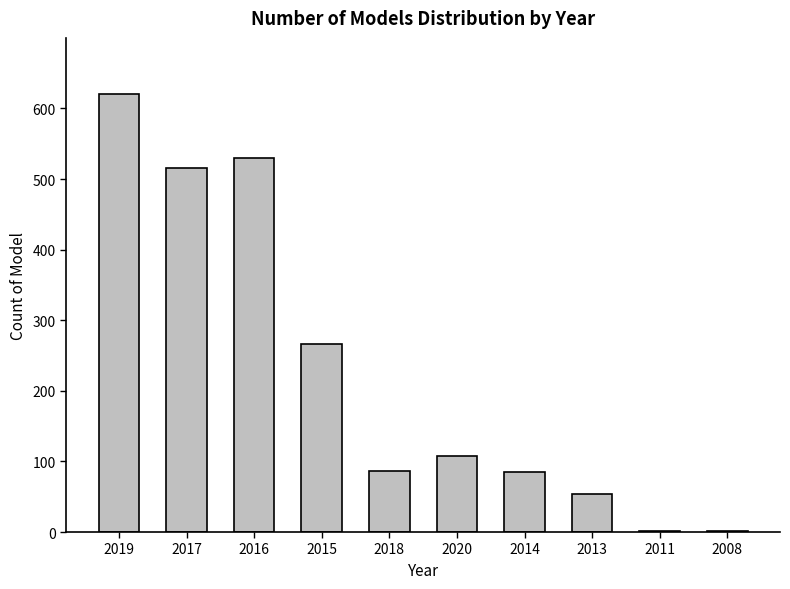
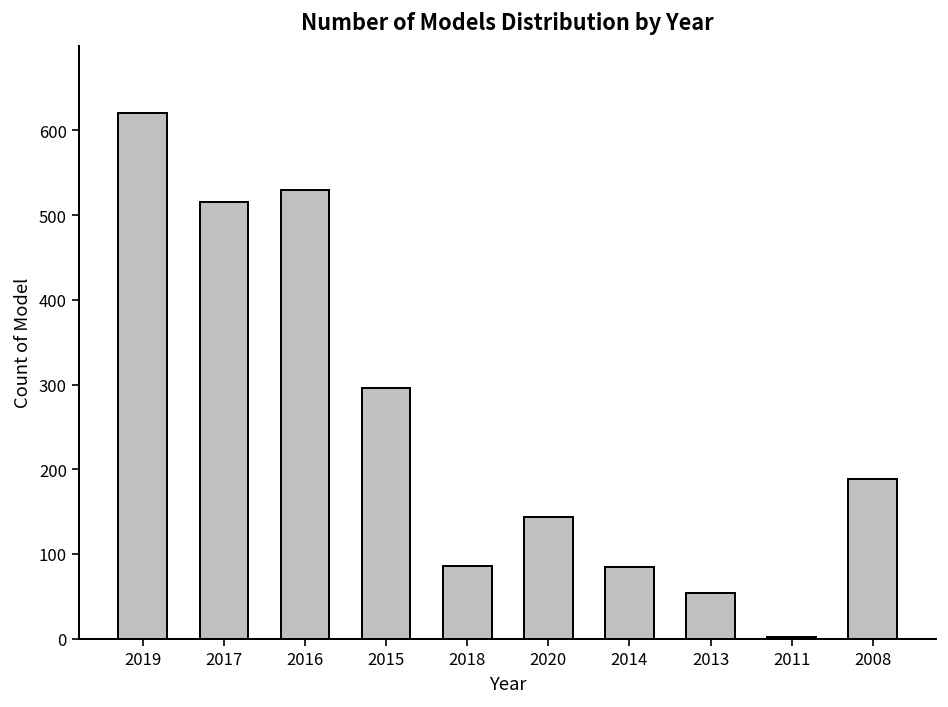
  {
    "2019": 620,
    "2017": 520,
    "2016": 530,
-   "2015": 270,
+   "2015": 300,
    "2018": 90,
-   "2020": 110,
+   "2020": 140,
    "2014": 90,
    "2013": 50,
-   "2008": 0
+   "2008": 190
  }
